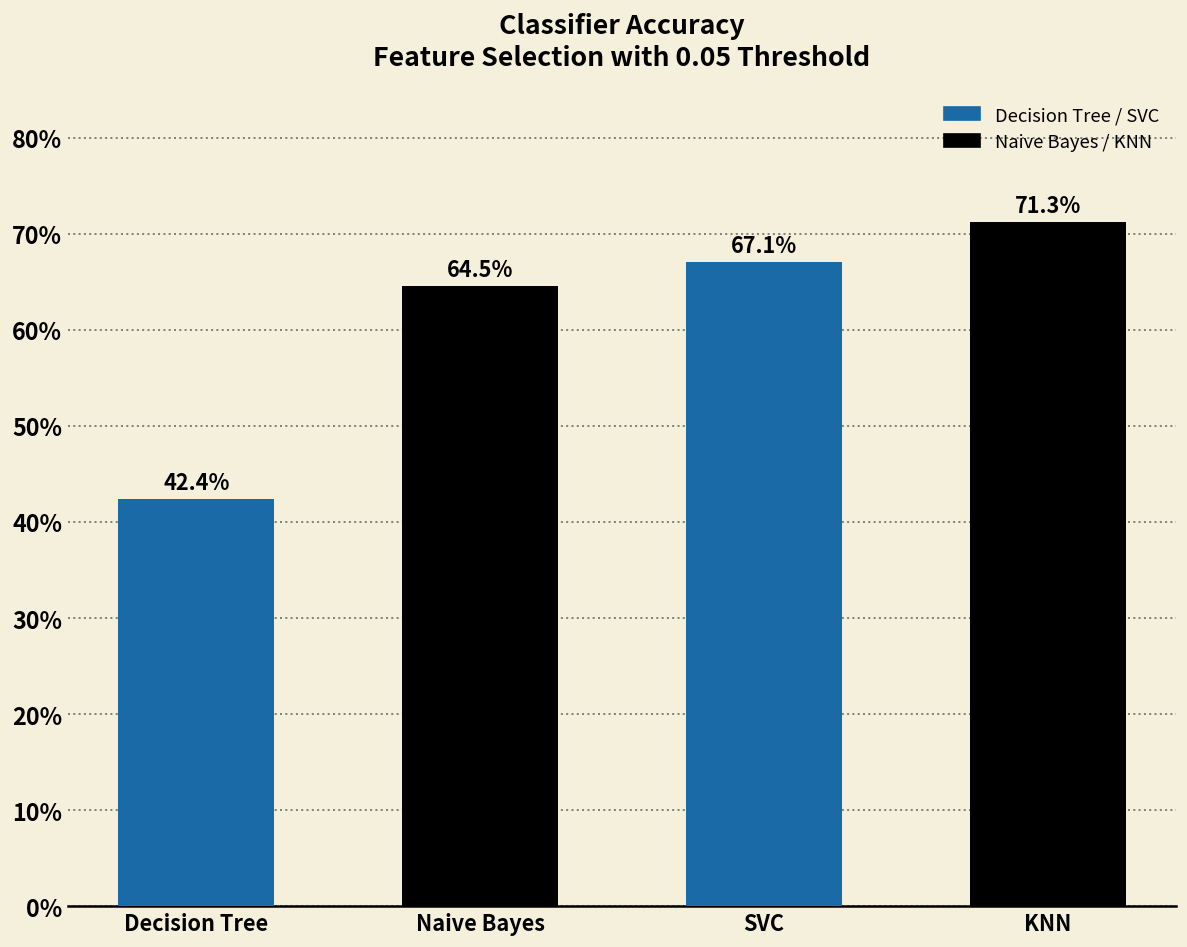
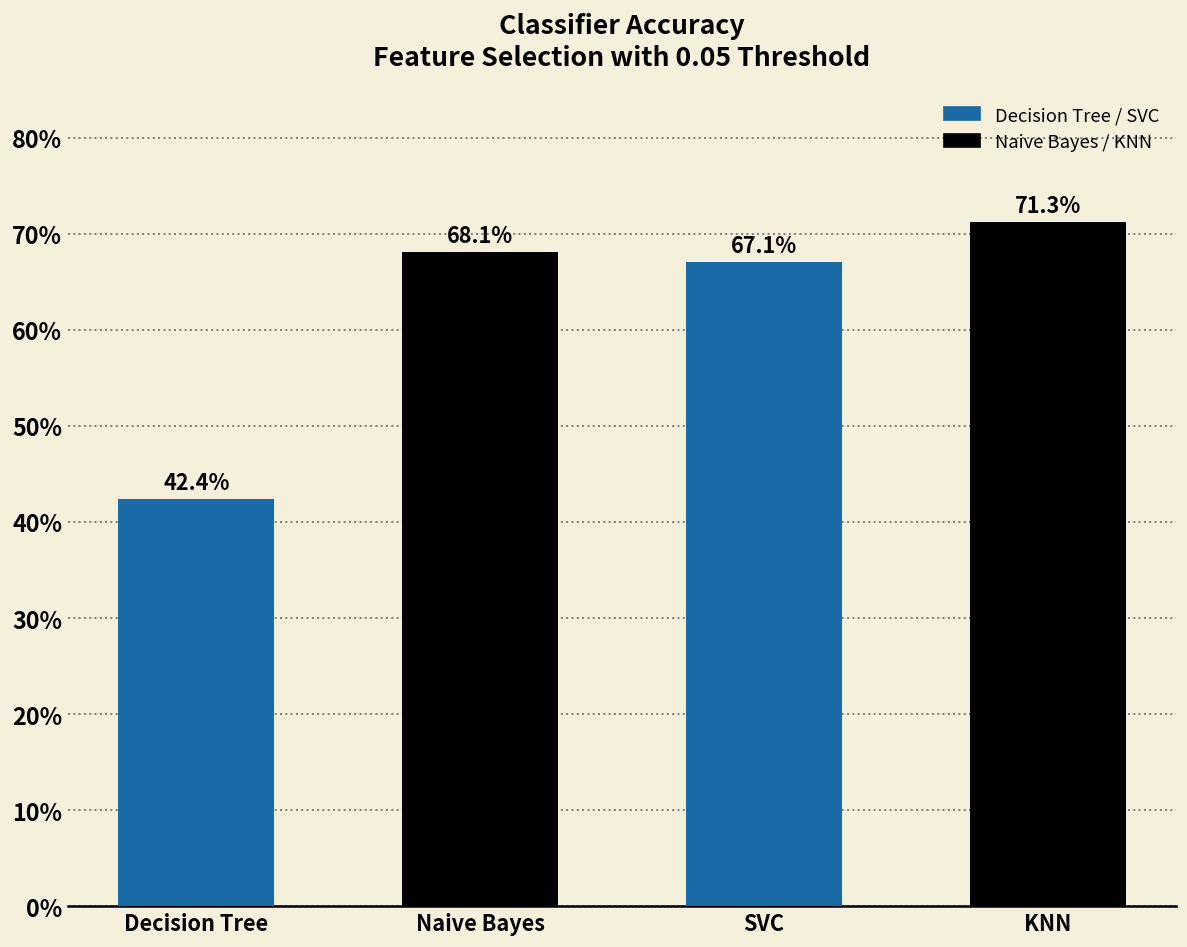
  {
    "Decision Tree": "42.4%",
-   "Naive Bayes": "64.5%",
+   "Naive Bayes": "68.1%",
    "SVC": "67.1%",
    "KNN": "71.3%"
  }
